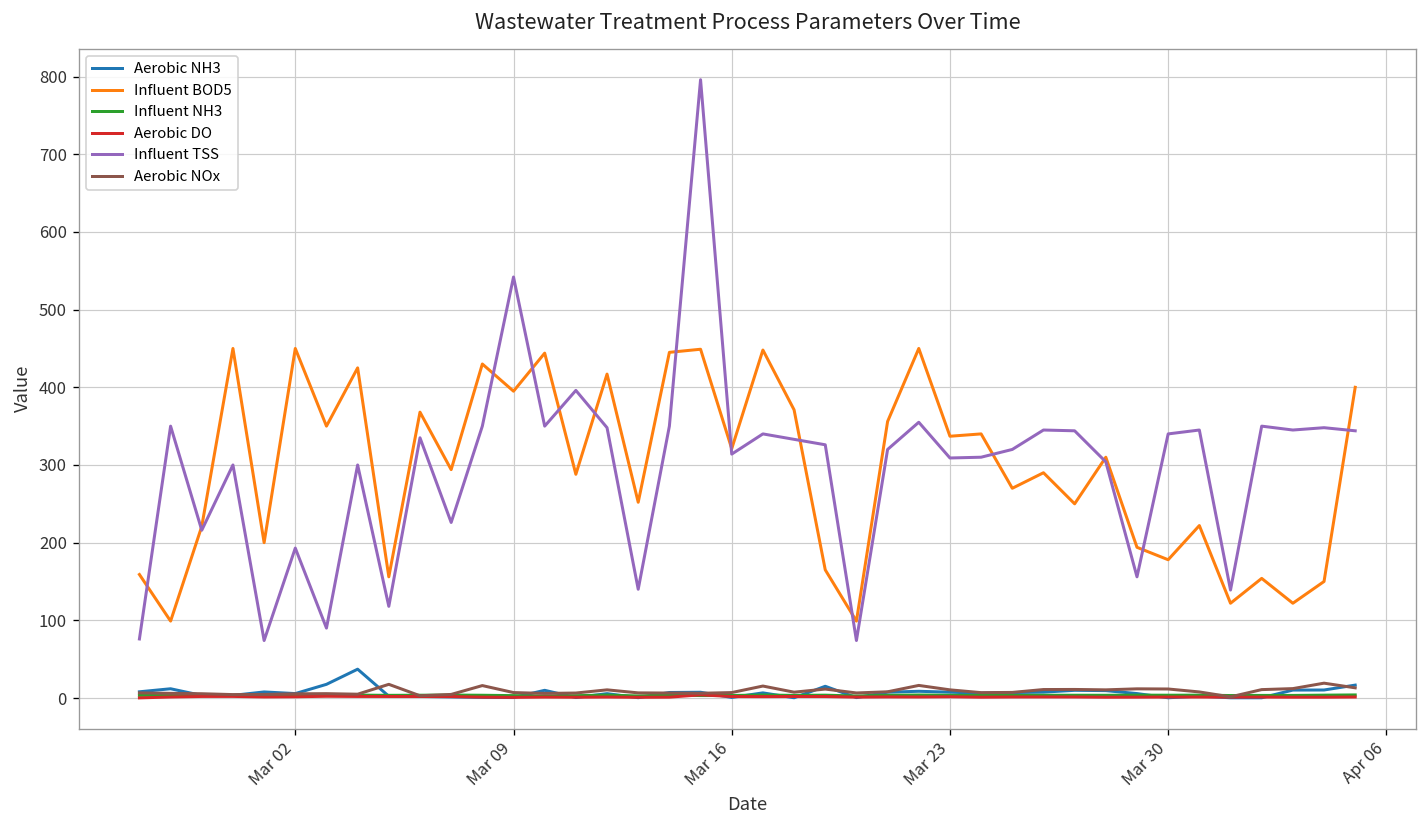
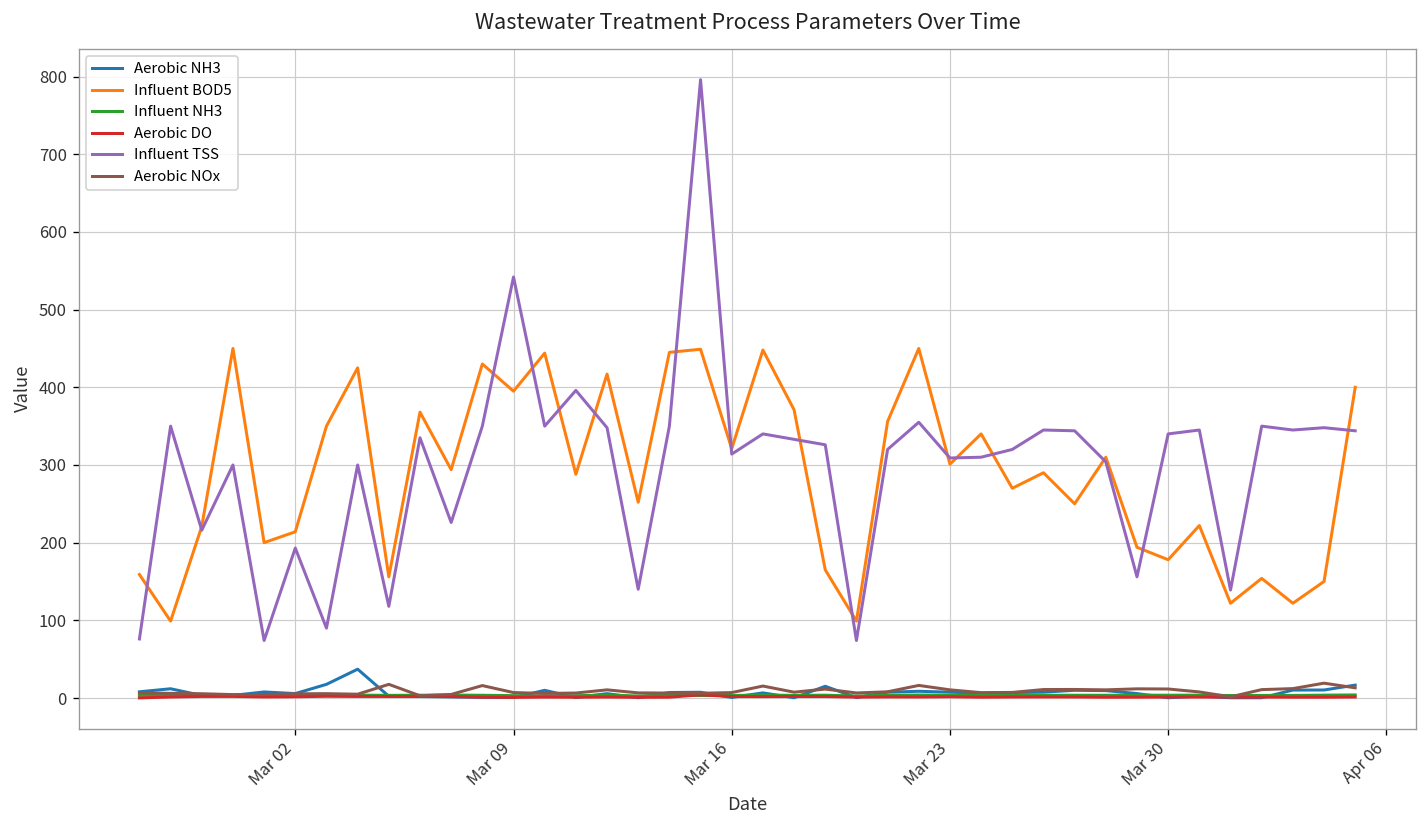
  {
    "Influent BOD5": {
-     "Mar 02": 450,
+     "Mar 02": 210,
      "Mar 09": 400,
      "Mar 16": 320,
-     "Mar 23": 340,
+     "Mar 23": 300,
      "Mar 30": 180
    },
    "Influent TSS": {
      "Mar 02": 190,
      "Mar 09": 540,
      "Mar 16": 310,
      "Mar 23": 310,
      "Mar 30": 340
    },
    "Aerobic NOx": {
      "Mar 09": 10,
      "Mar 30": 10
    }
  }
